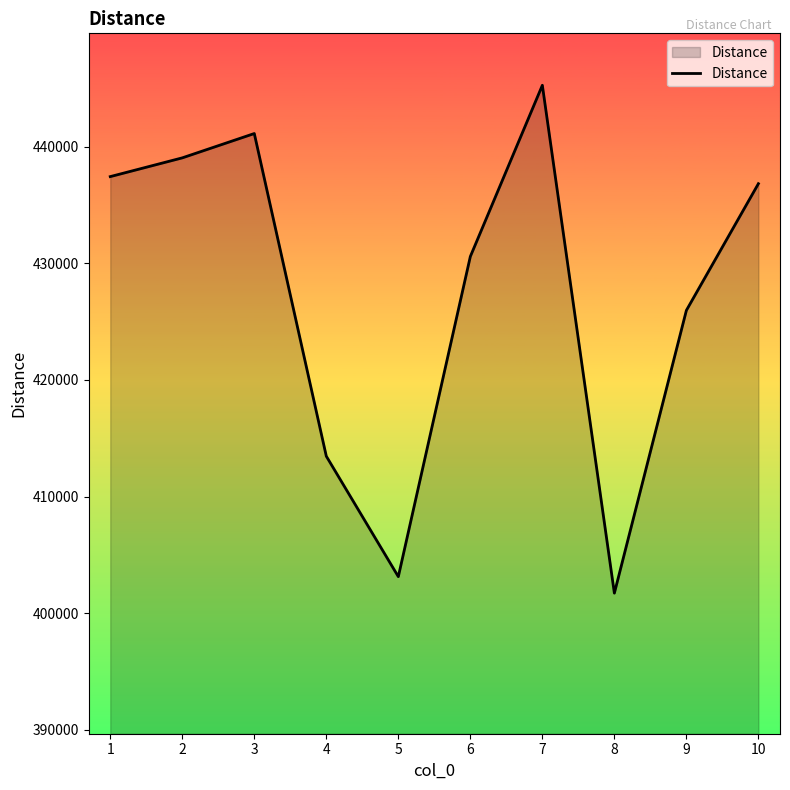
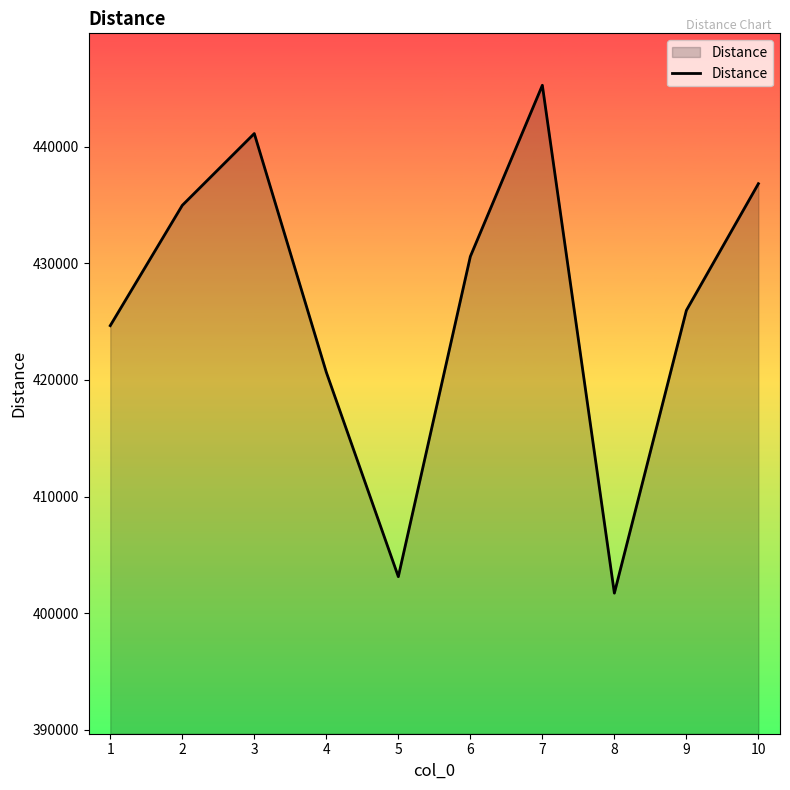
  {
-   "1": 437400,
-   "2": 439000,
+   "1": 424600,
+   "2": 435000,
    "3": 441100,
-   "4": 413500,
+   "4": 420700,
    "5": 403100,
    "6": 430600,
    "7": 445300,
    "8": 401700,
    "9": 426000,
    "10": 436800
  }
